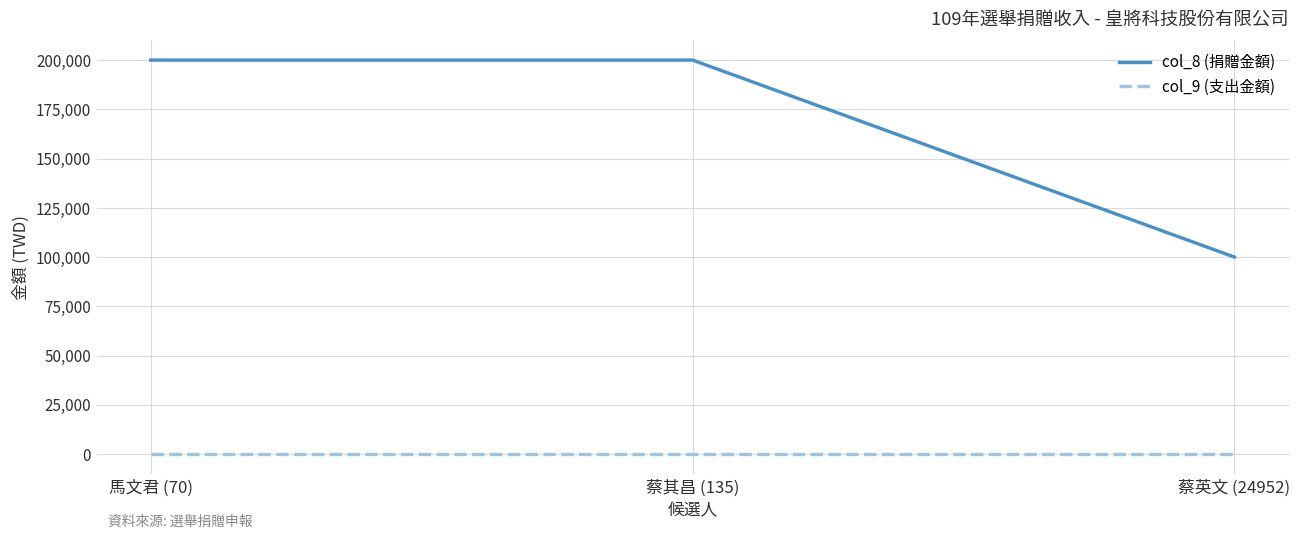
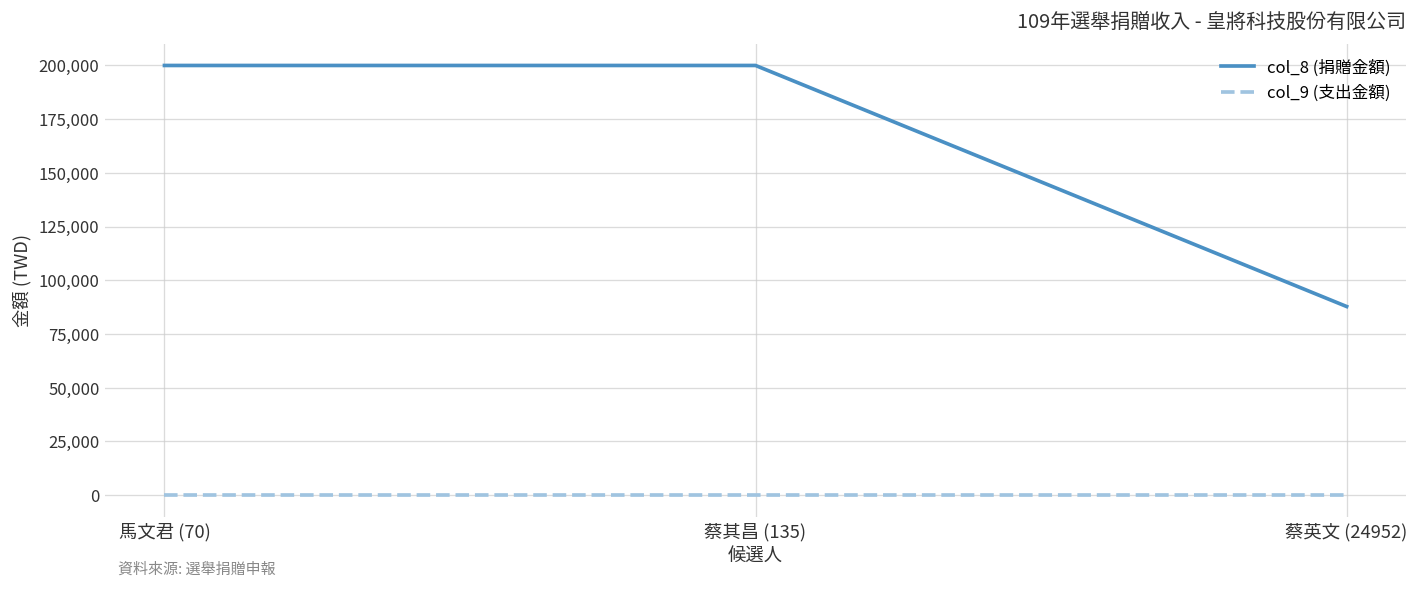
  {
    "col_8 (捐贈金額)": {
      "馬文君 (70)": "200,000",
      "蔡其昌 (135)": "200,000",
-     "蔡英文 (24952)": "100,000"
+     "蔡英文 (24952)": "88,000"
    },
    "col_9 (支出金額)": {
      "馬文君 (70)": "0",
      "蔡其昌 (135)": "0",
      "蔡英文 (24952)": "0"
    }
  }
